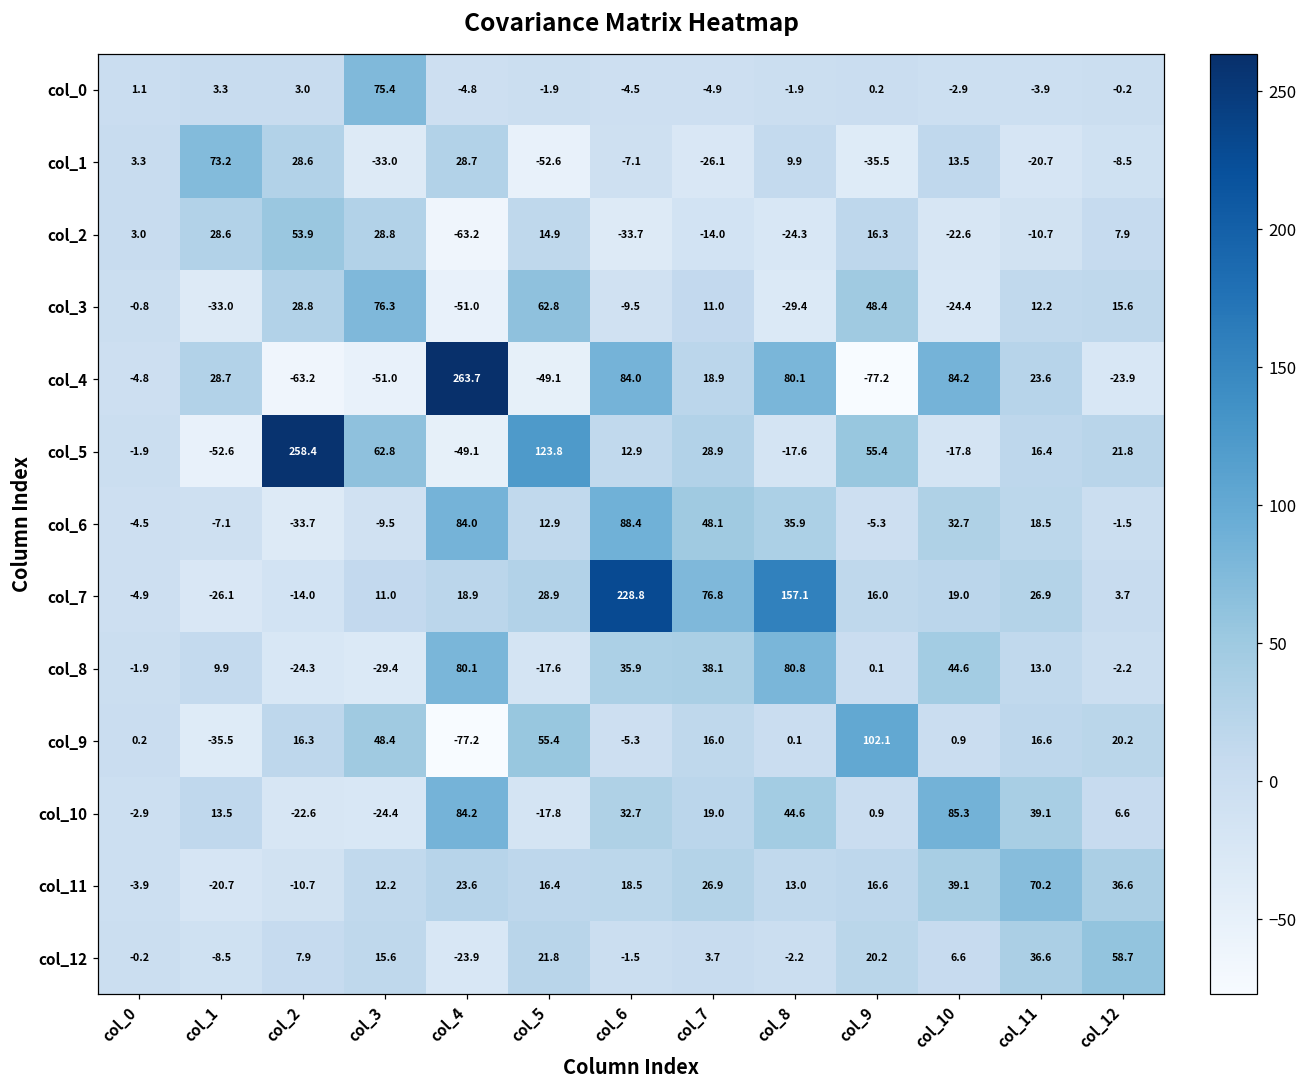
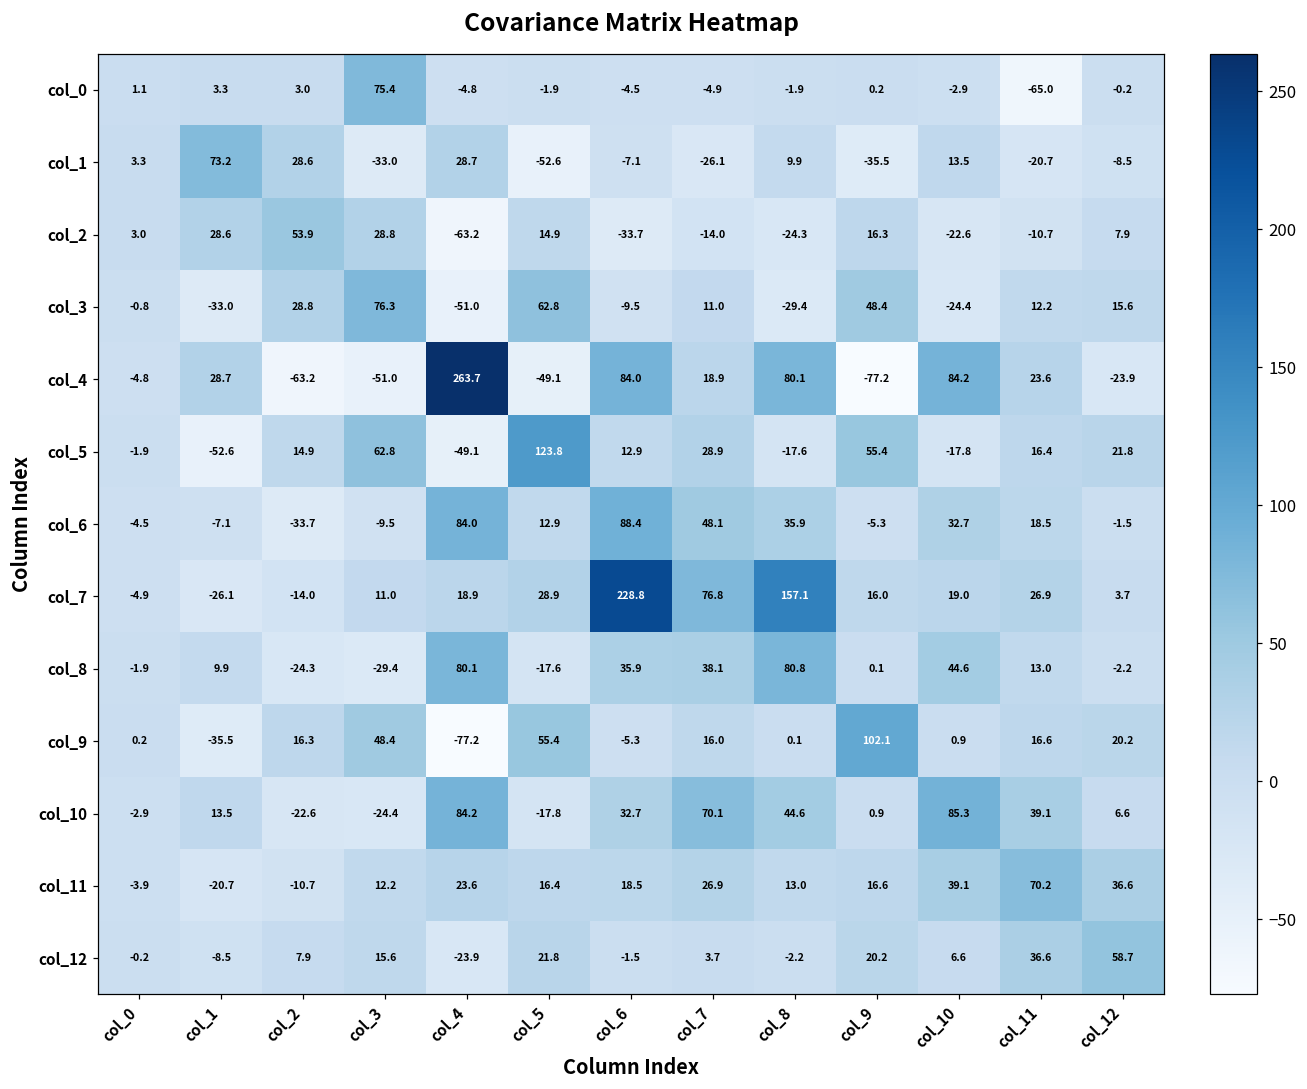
  {
    "col_0": {
      "col_0": 1.1,
      "col_1": 3.3,
      "col_2": 3.0,
      "col_3": 75.4,
      "col_4": -4.8,
      "col_5": -1.9,
      "col_6": -4.5,
      "col_7": -4.9,
      "col_8": -1.9,
      "col_9": 0.2,
      "col_10": -2.9,
-     "col_11": -3.9,
+     "col_11": -65.0,
      "col_12": -0.2
    },
    "col_1": {
      "col_0": 3.3,
      "col_1": 73.2,
      "col_2": 28.6,
      "col_3": -33.0,
      "col_4": 28.7,
      "col_5": -52.6,
      "col_6": -7.1,
      "col_7": -26.1,
      "col_8": 9.9,
      "col_9": -35.5,
      "col_10": 13.5,
      "col_11": -20.7,
      "col_12": -8.5
    },
    "col_2": {
      "col_0": 3.0,
      "col_1": 28.6,
      "col_2": 53.9,
      "col_3": 28.8,
      "col_4": -63.2,
      "col_5": 14.9,
      "col_6": -33.7,
      "col_7": -14.0,
      "col_8": -24.3,
      "col_9": 16.3,
      "col_10": -22.6,
      "col_11": -10.7,
      "col_12": 7.9
    },
    "col_3": {
      "col_0": -0.8,
      "col_1": -33.0,
      "col_2": 28.8,
      "col_3": 76.3,
      "col_4": -51.0,
      "col_5": 62.8,
      "col_6": -9.5,
      "col_7": 11.0,
      "col_8": -29.4,
      "col_9": 48.4,
      "col_10": -24.4,
      "col_11": 12.2,
      "col_12": 15.6
    },
    "col_4": {
      "col_0": -4.8,
      "col_1": 28.7,
      "col_2": -63.2,
      "col_3": -51.0,
      "col_4": 263.7,
      "col_5": -49.1,
      "col_6": 84.0,
      "col_7": 18.9,
      "col_8": 80.1,
      "col_9": -77.2,
      "col_10": 84.2,
      "col_11": 23.6,
      "col_12": -23.9
    },
    "col_5": {
      "col_0": -1.9,
      "col_1": -52.6,
-     "col_2": 258.4,
+     "col_2": 14.9,
      "col_3": 62.8,
      "col_4": -49.1,
      "col_5": 123.8,
      "col_6": 12.9,
      "col_7": 28.9,
      "col_8": -17.6,
      "col_9": 55.4,
      "col_10": -17.8,
      "col_11": 16.4,
      "col_12": 21.8
    },
    "col_6": {
      "col_0": -4.5,
      "col_1": -7.1,
      "col_2": -33.7,
      "col_3": -9.5,
      "col_4": 84.0,
      "col_5": 12.9,
      "col_6": 88.4,
      "col_7": 48.1,
      "col_8": 35.9,
      "col_9": -5.3,
      "col_10": 32.7,
      "col_11": 18.5,
      "col_12": -1.5
    },
    "col_7": {
      "col_0": -4.9,
      "col_1": -26.1,
      "col_2": -14.0,
      "col_3": 11.0,
      "col_4": 18.9,
      "col_5": 28.9,
      "col_6": 228.8,
      "col_7": 76.8,
      "col_8": 157.1,
      "col_9": 16.0,
      "col_10": 19.0,
      "col_11": 26.9,
      "col_12": 3.7
    },
    "col_8": {
      "col_0": -1.9,
      "col_1": 9.9,
      "col_2": -24.3,
      "col_3": -29.4,
      "col_4": 80.1,
      "col_5": -17.6,
      "col_6": 35.9,
      "col_7": 38.1,
      "col_8": 80.8,
      "col_9": 0.1,
      "col_10": 44.6,
      "col_11": 13.0,
      "col_12": -2.2
    },
    "col_9": {
      "col_0": 0.2,
      "col_1": -35.5,
      "col_2": 16.3,
      "col_3": 48.4,
      "col_4": -77.2,
      "col_5": 55.4,
      "col_6": -5.3,
      "col_7": 16.0,
      "col_8": 0.1,
      "col_9": 102.1,
      "col_10": 0.9,
      "col_11": 16.6,
      "col_12": 20.2
    },
    "col_10": {
      "col_0": -2.9,
      "col_1": 13.5,
      "col_2": -22.6,
      "col_3": -24.4,
      "col_4": 84.2,
      "col_5": -17.8,
      "col_6": 32.7,
-     "col_7": 19.0,
+     "col_7": 70.1,
      "col_8": 44.6,
      "col_9": 0.9,
      "col_10": 85.3,
      "col_11": 39.1,
      "col_12": 6.6
    },
    "col_11": {
      "col_0": -3.9,
      "col_1": -20.7,
      "col_2": -10.7,
      "col_3": 12.2,
      "col_4": 23.6,
      "col_5": 16.4,
      "col_6": 18.5,
      "col_7": 26.9,
      "col_8": 13.0,
      "col_9": 16.6,
      "col_10": 39.1,
      "col_11": 70.2,
      "col_12": 36.6
    },
    "col_12": {
      "col_0": -0.2,
      "col_1": -8.5,
      "col_2": 7.9,
      "col_3": 15.6,
      "col_4": -23.9,
      "col_5": 21.8,
      "col_6": -1.5,
      "col_7": 3.7,
      "col_8": -2.2,
      "col_9": 20.2,
      "col_10": 6.6,
      "col_11": 36.6,
      "col_12": 58.7
    }
  }
